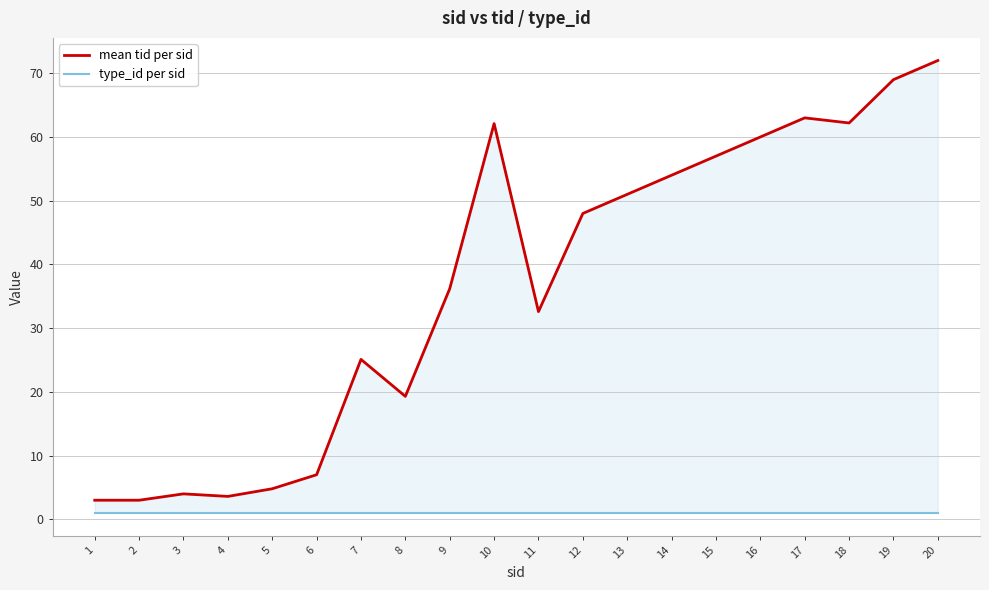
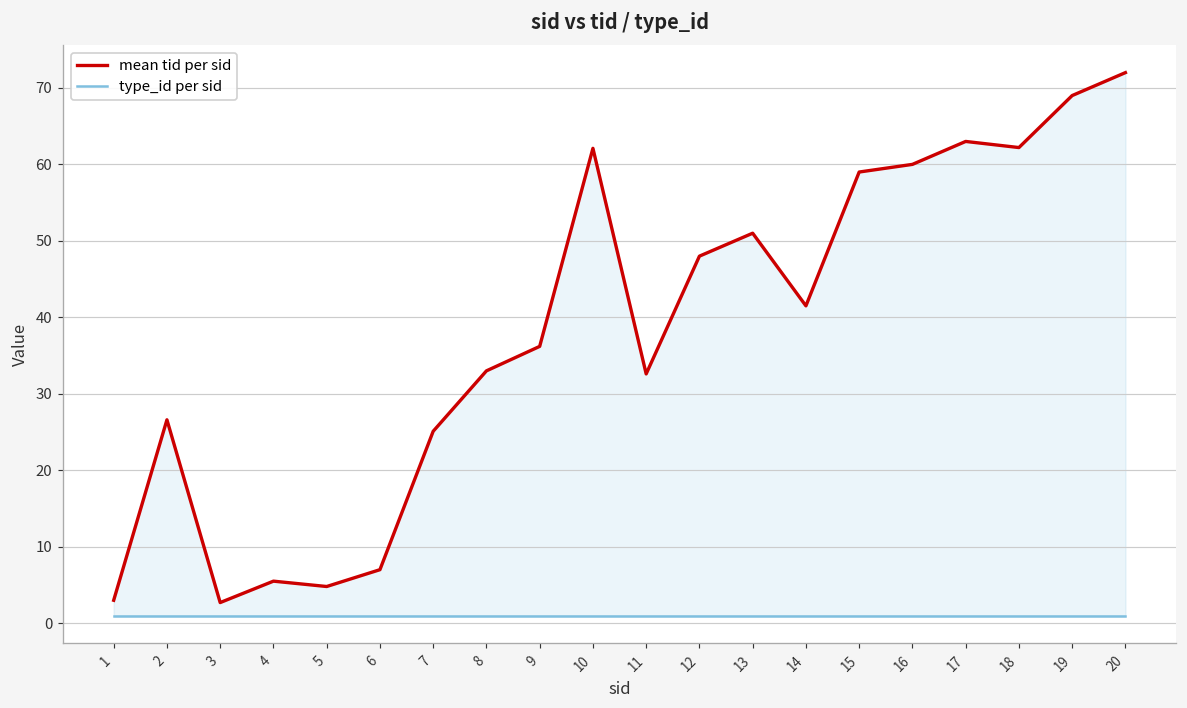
  {
    "mean tid per sid": {
      "1": 3,
-     "2": 3,
-     "3": 4,
-     "4": 4,
+     "2": 27,
+     "3": 3,
+     "4": 6,
      "5": 5,
      "6": 7,
      "7": 25,
-     "8": 19,
+     "8": 33,
      "9": 36,
      "10": 62,
      "11": 33,
      "12": 48,
      "13": 51,
-     "14": 54,
-     "15": 57,
+     "14": 42,
+     "15": 59,
      "16": 60,
      "17": 63,
      "18": 62,
      "19": 69,
      "20": 72
    },
    "type_id per sid": {
      "1": 1,
      "2": 1,
      "3": 1,
      "4": 1,
      "5": 1,
      "6": 1,
      "7": 1,
      "8": 1,
      "9": 1,
      "10": 1,
      "11": 1,
      "12": 1,
      "13": 1,
      "14": 1,
      "15": 1,
      "16": 1,
      "17": 1,
      "18": 1,
      "19": 1,
      "20": 1
    }
  }
